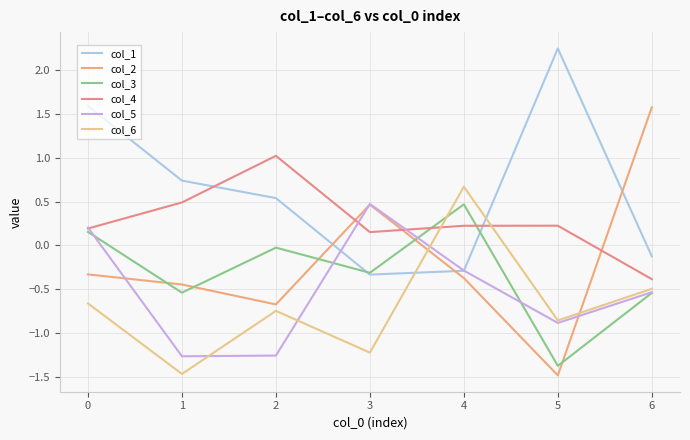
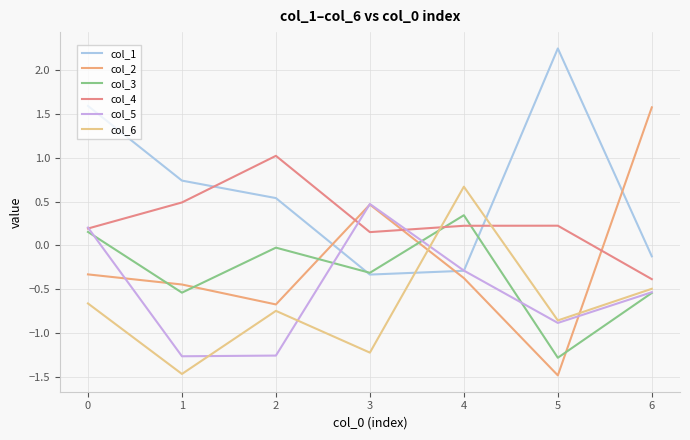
  {
    "col_3": {
      "0": 0.2,
      "1": -0.5,
      "2": 0.0,
-     "4": 0.5,
-     "5": -1.4
+     "4": 0.3,
+     "5": -1.3
    }
  }
